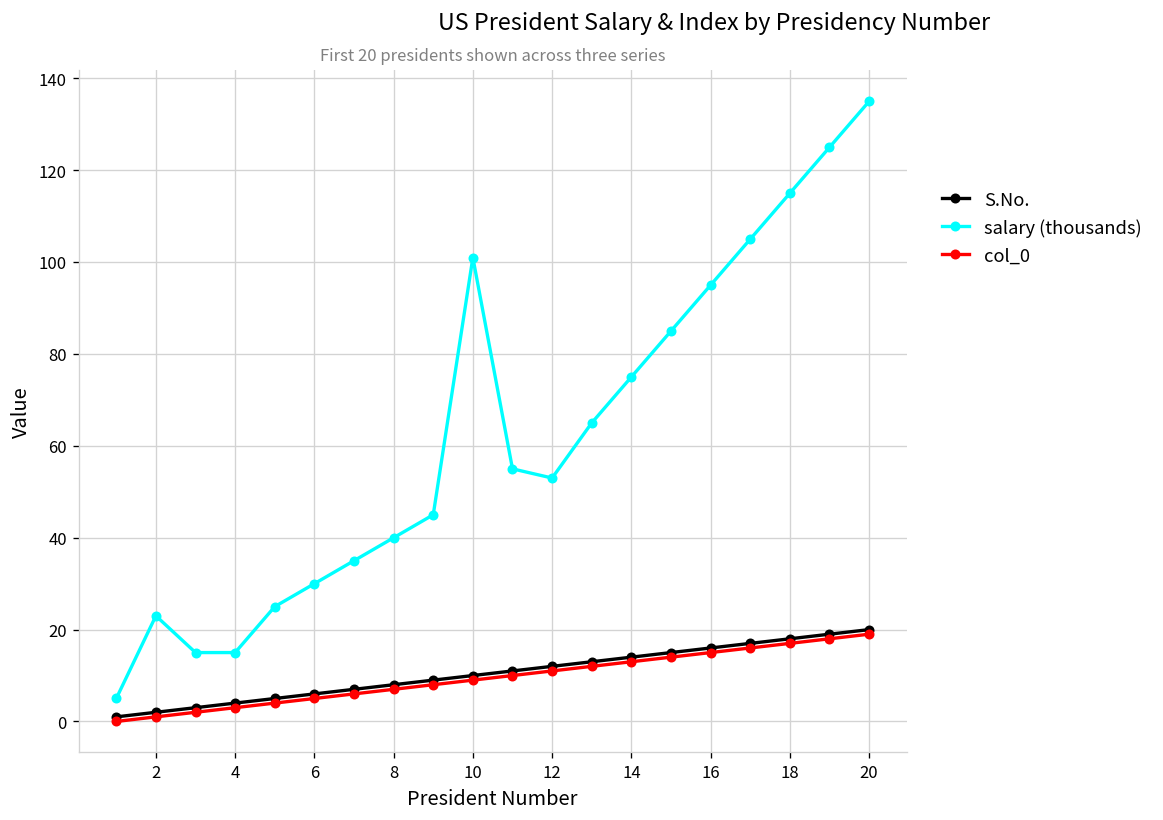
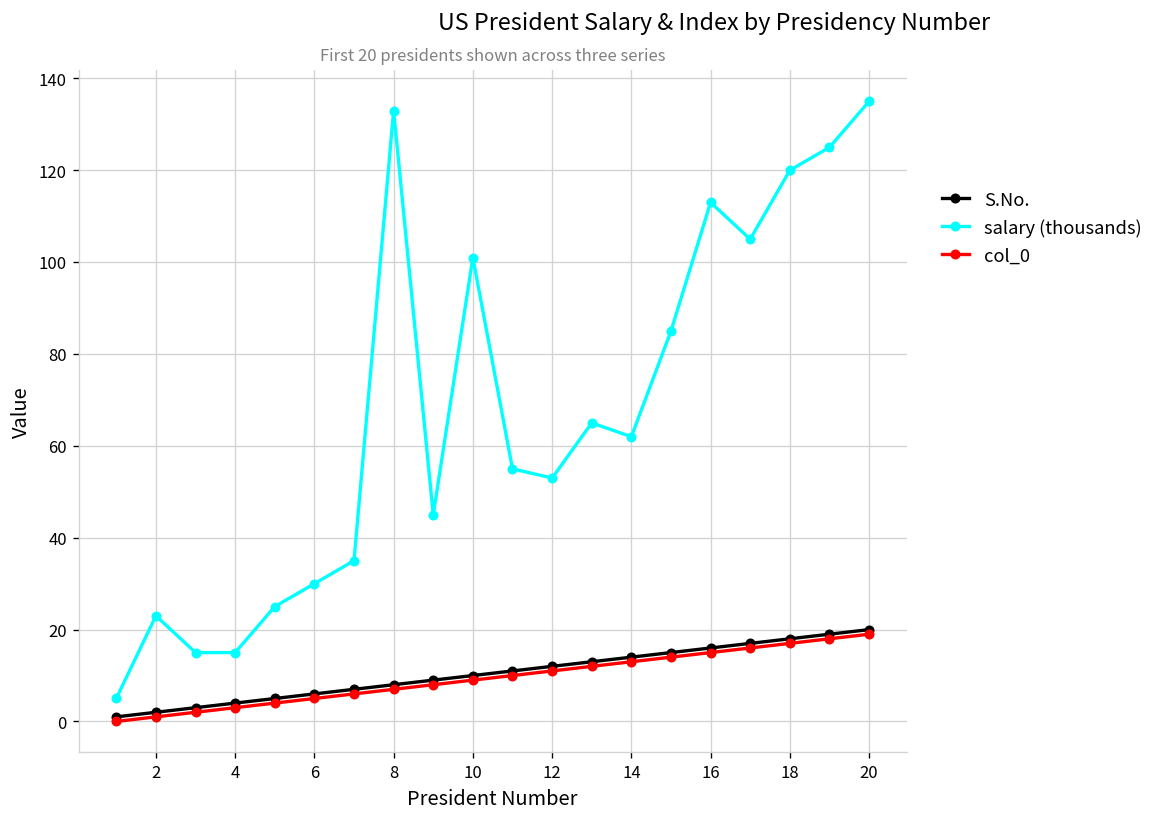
  {
    "S.No.": {
      "2": 2,
      "4": 4,
      "6": 6,
      "8": 8,
      "10": 10,
      "12": 12,
      "14": 14,
      "16": 16,
      "18": 18,
      "20": 20
    },
    "salary (thousands)": {
      "2": 23,
      "4": 15,
      "6": 30,
-     "8": 40,
+     "8": 133,
      "10": 101,
      "12": 53,
-     "14": 75,
-     "16": 95,
-     "18": 115,
+     "14": 62,
+     "16": 113,
+     "18": 120,
      "20": 135
    },
    "col_0": {
      "2": 1,
      "4": 3,
      "6": 5,
      "8": 7,
      "10": 9,
      "12": 11,
      "14": 13,
      "16": 15,
      "18": 17,
      "20": 19
    }
  }
